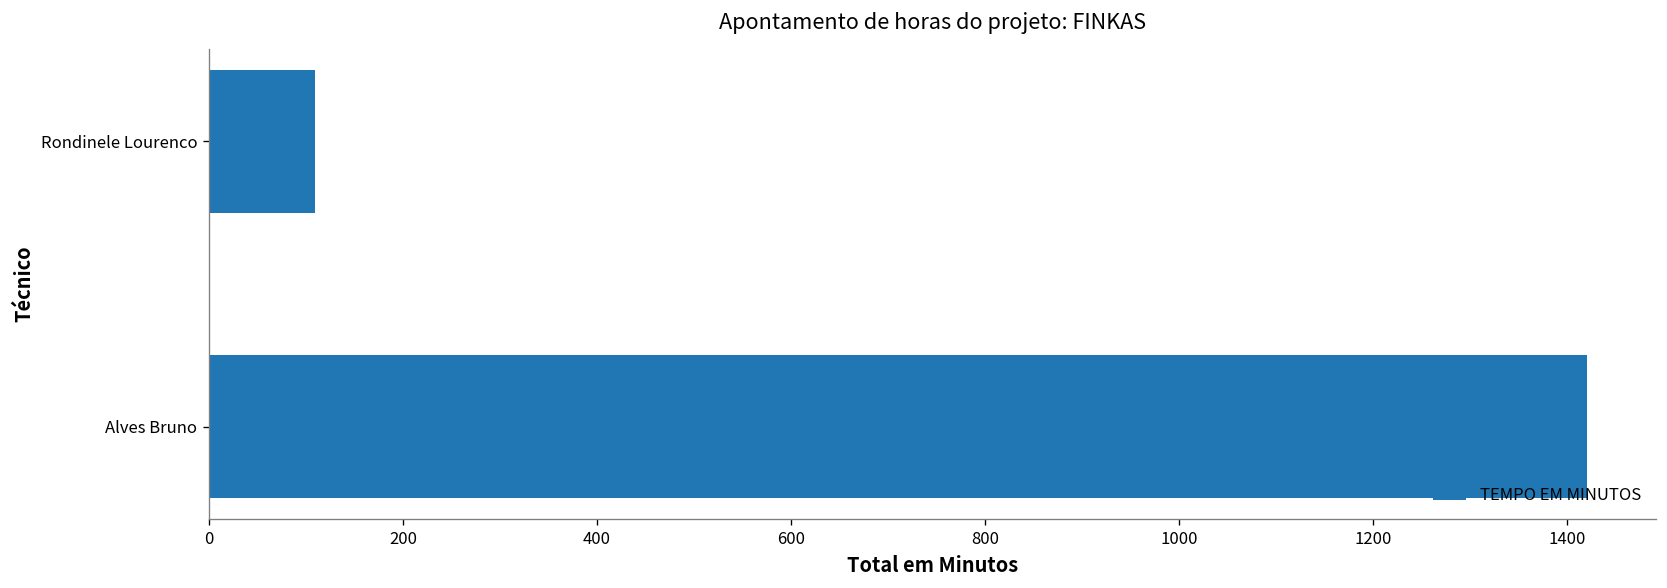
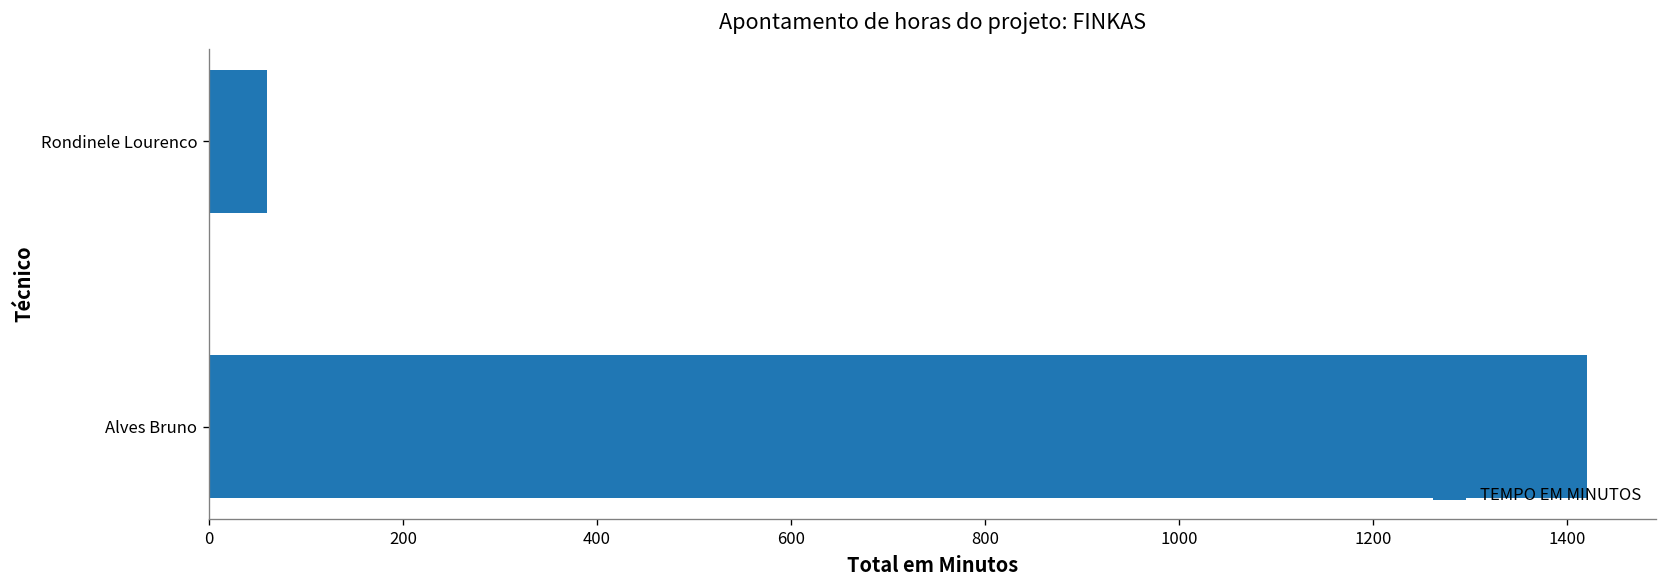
  {
-   "Rondinele Lourenco": 110,
+   "Rondinele Lourenco": 60,
    "Alves Bruno": 1420
  }
